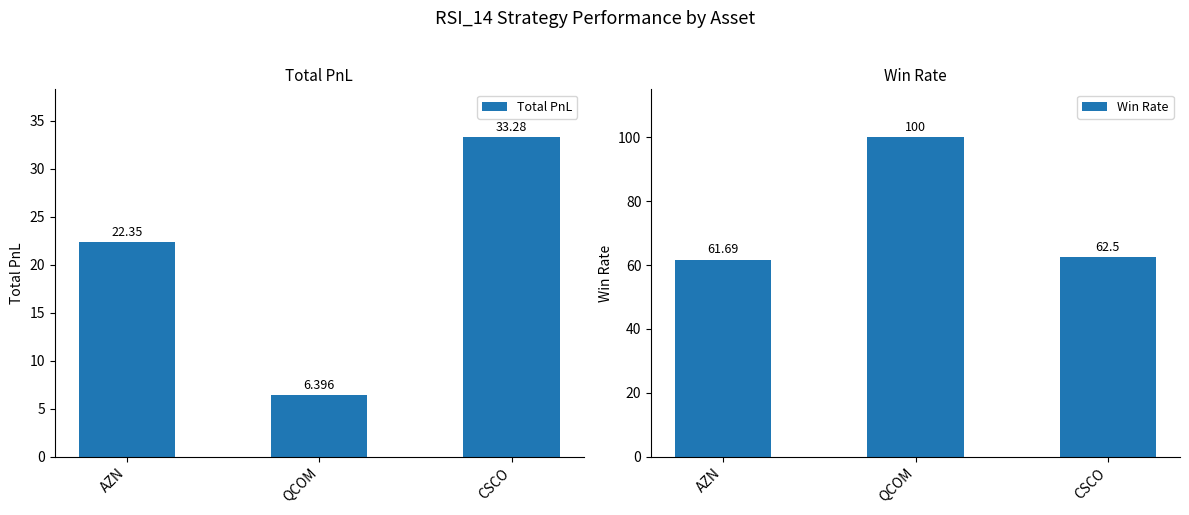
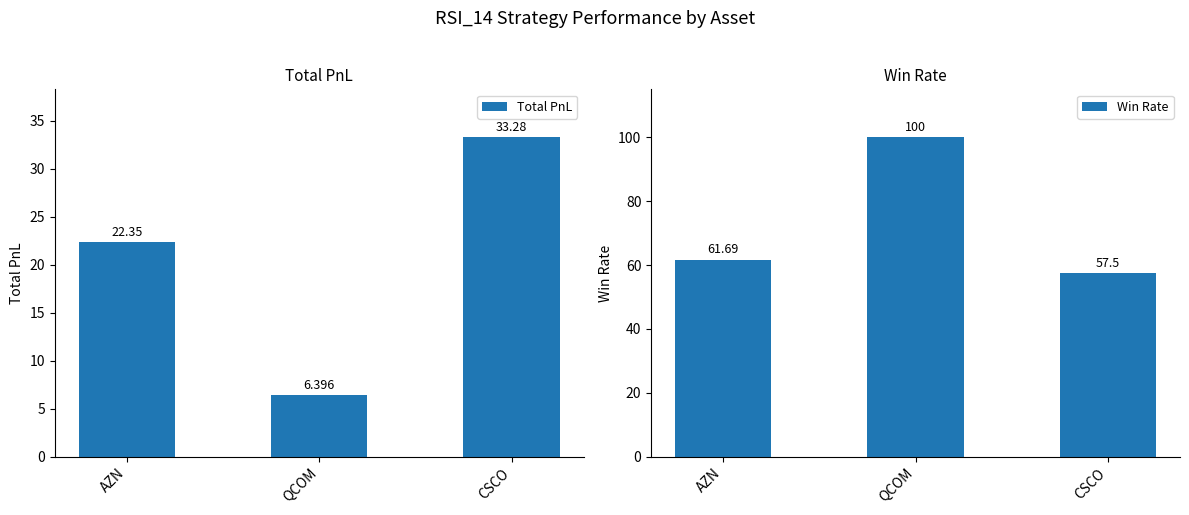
  {
    "Total PnL": {
      "AZN": 22.35,
      "QCOM": 6.396,
      "CSCO": 33.28
    },
    "Win Rate": {
      "AZN": 61.69,
      "QCOM": 100,
-     "CSCO": 62.5
+     "CSCO": 57.5
    }
  }
